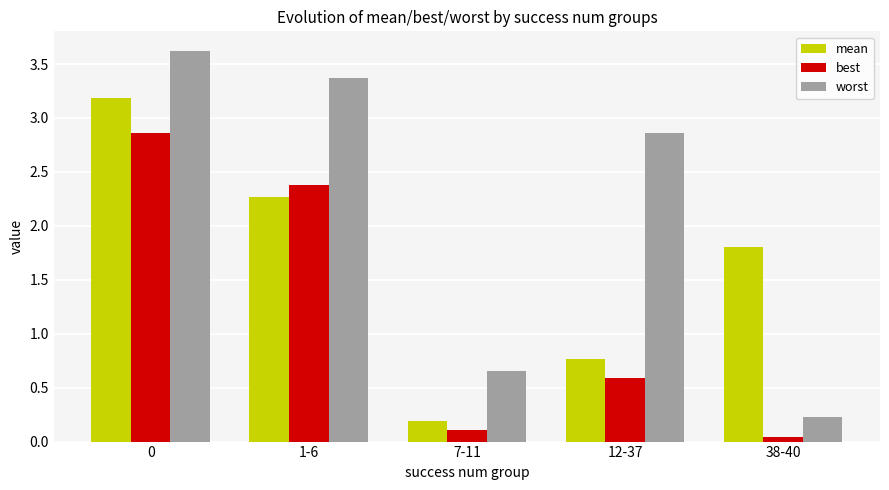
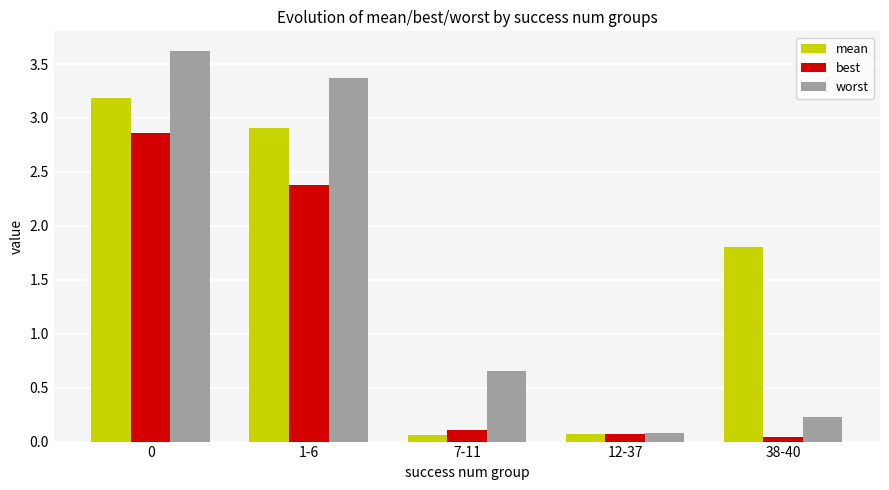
  {
    "mean": {
      "0": 3.18,
-     "1-6": 2.26,
-     "7-11": 0.19,
-     "12-37": 0.76,
+     "1-6": 2.91,
+     "7-11": 0.07,
+     "12-37": 0.07,
      "38-40": 1.80
    },
    "best": {
      "0": 2.86,
      "1-6": 2.38,
      "7-11": 0.11,
-     "12-37": 0.59,
+     "12-37": 0.07,
      "38-40": 0.04
    },
    "worst": {
      "0": 3.62,
      "1-6": 3.37,
      "7-11": 0.66,
-     "12-37": 2.86,
+     "12-37": 0.08,
      "38-40": 0.23
    }
  }
